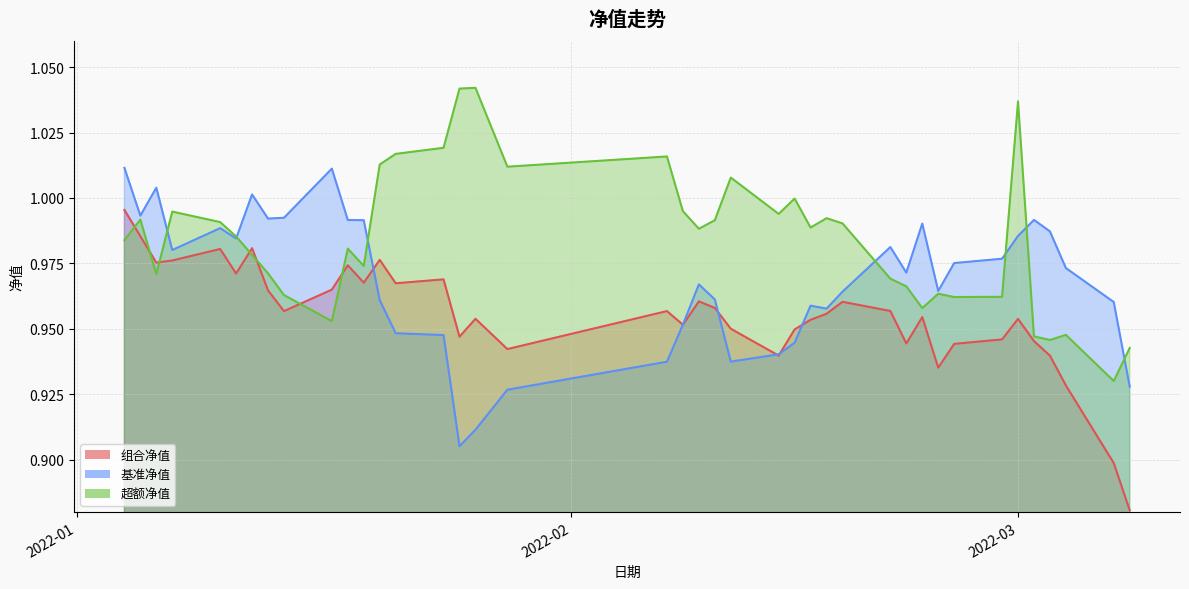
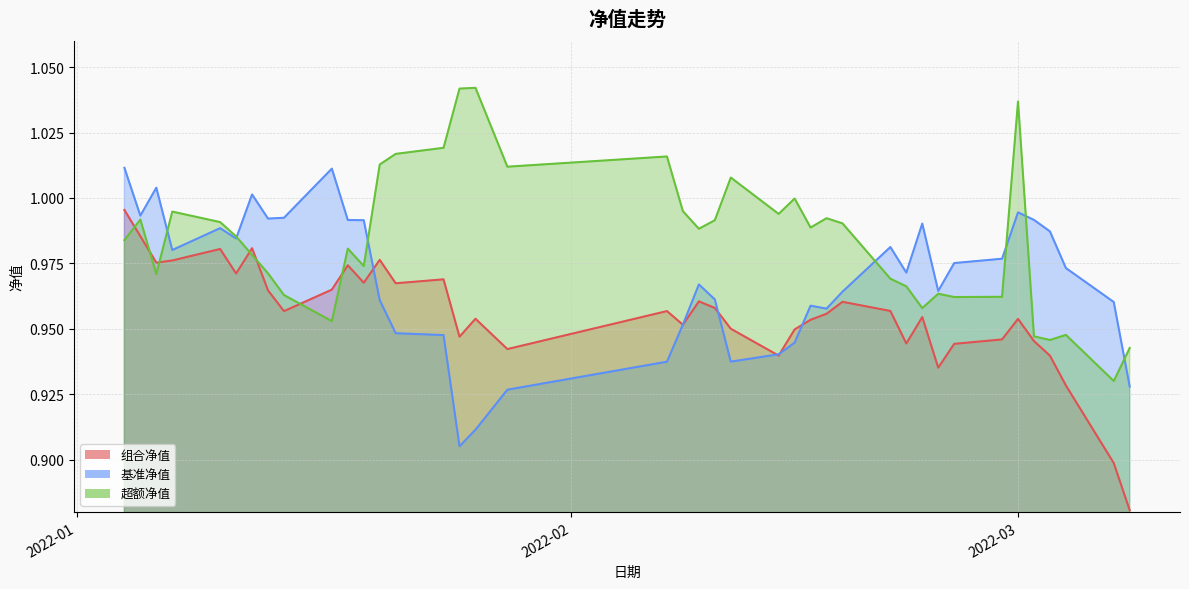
  {
    "组合净值": {
      "2022-03": 0.954
    },
    "基准净值": {
-     "2022-03": 0.985
+     "2022-03": 0.995
    },
    "超额净值": {
      "2022-03": 1.037
    }
  }
